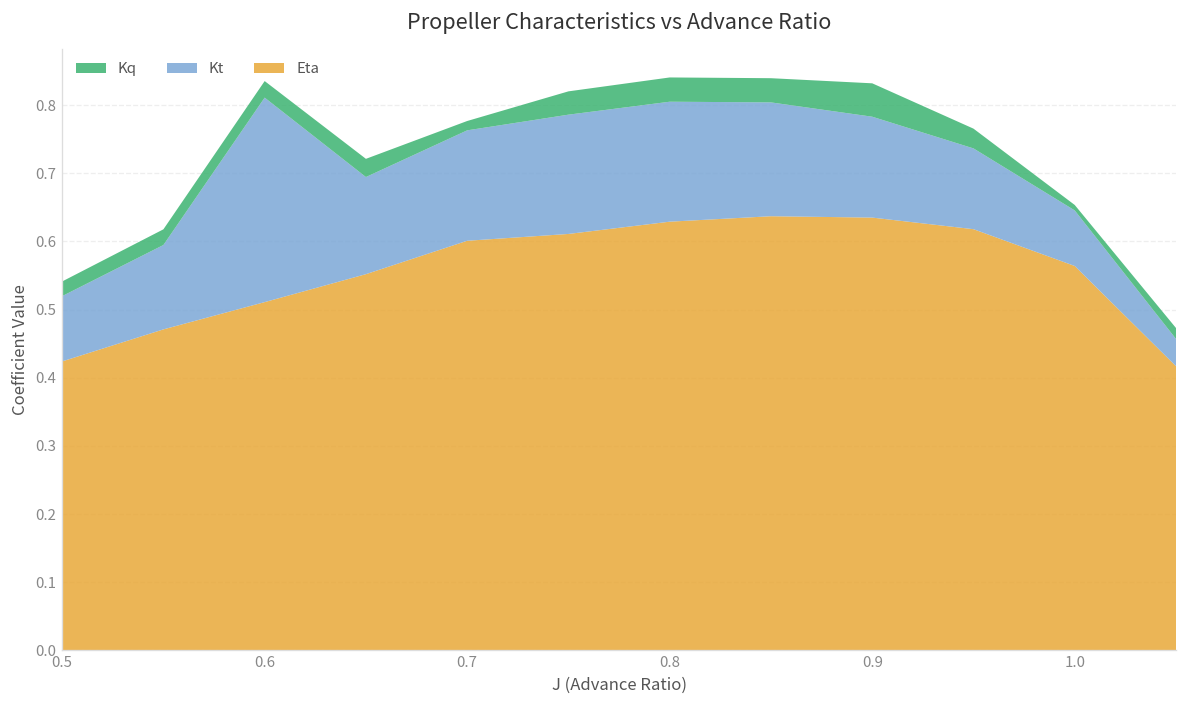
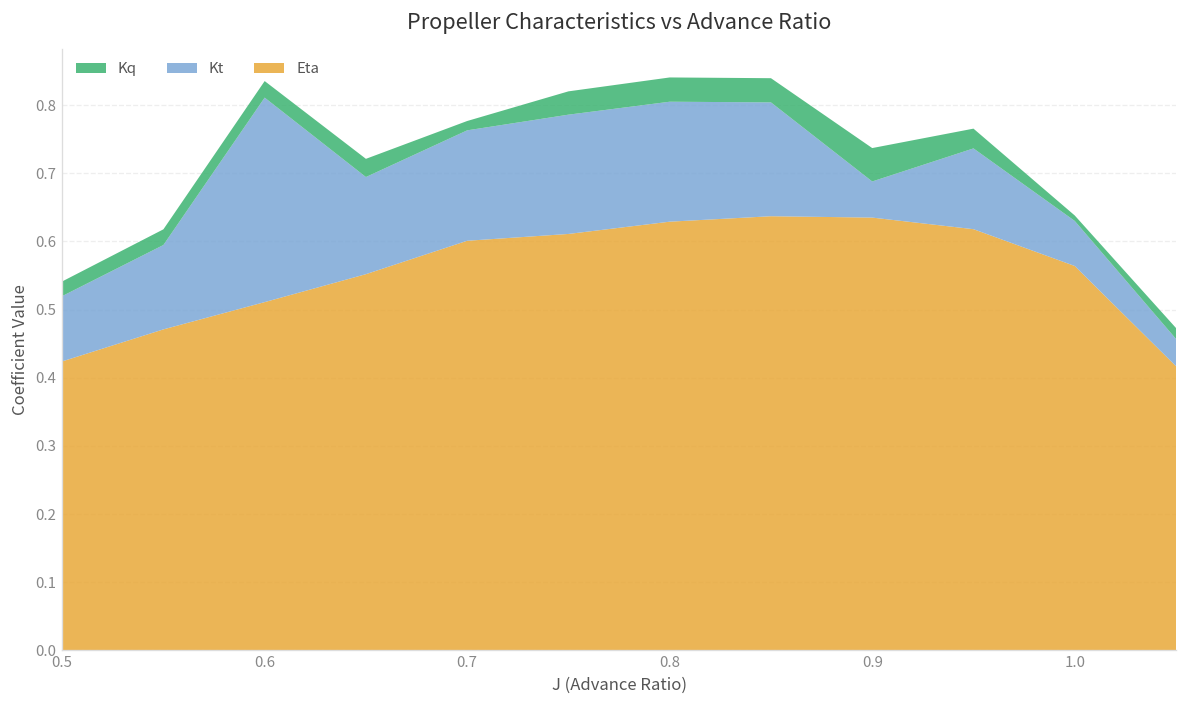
  {
    "Eta": {
      "0.5": 0.42,
      "0.6": 0.51,
      "0.7": 0.60,
      "0.8": 0.63,
      "0.9": 0.64,
      "1.0": 0.56
    },
    "Kt": {
      "0.5": 0.10,
      "0.6": 0.30,
      "0.7": 0.16,
      "0.8": 0.18,
-     "0.9": 0.15,
-     "1.0": 0.08
+     "0.9": 0.05,
+     "1.0": 0.07
    },
    "Kq": {
      "0.5": 0.02,
      "0.6": 0.02,
      "0.7": 0.01,
      "0.8": 0.04,
      "0.9": 0.05,
      "1.0": 0.01
    }
  }
